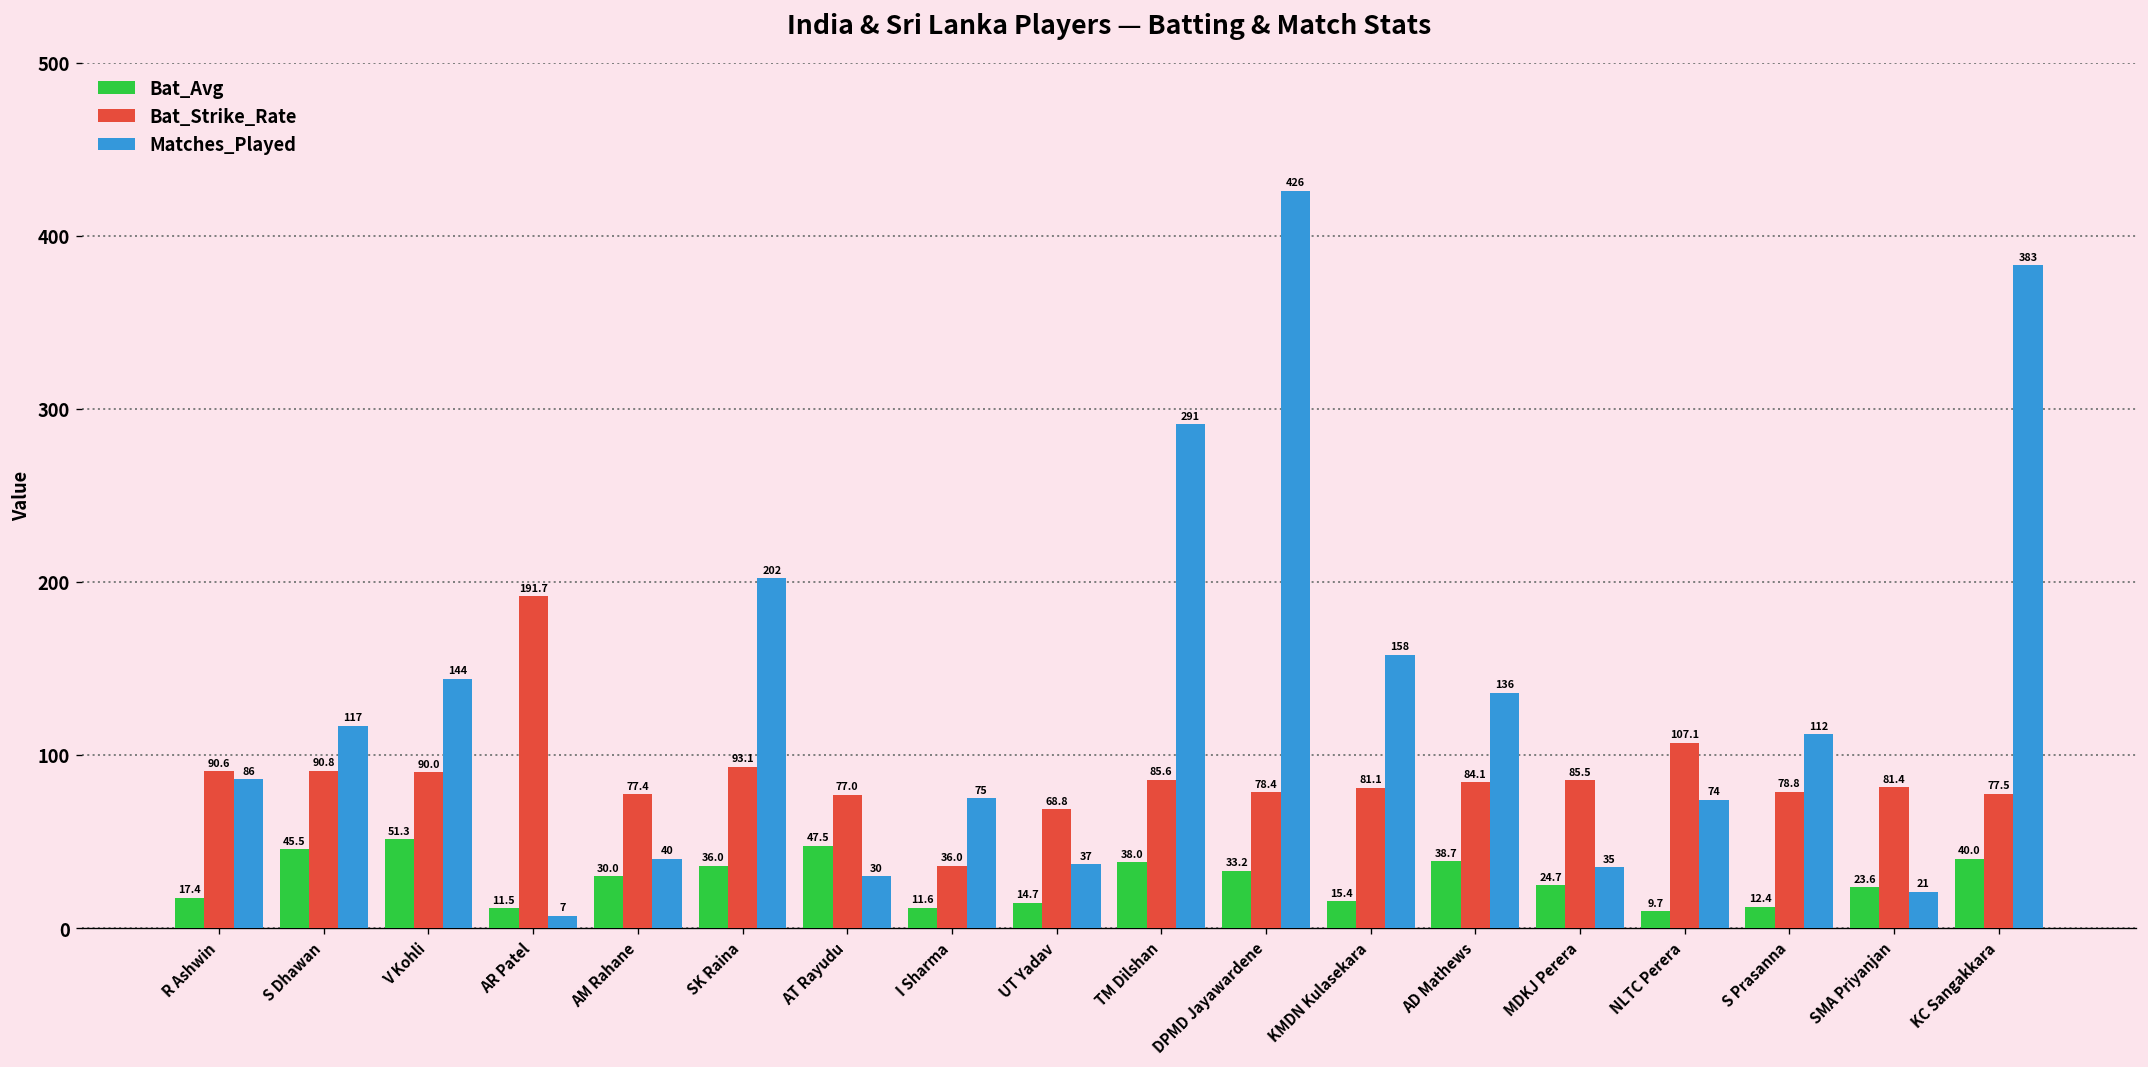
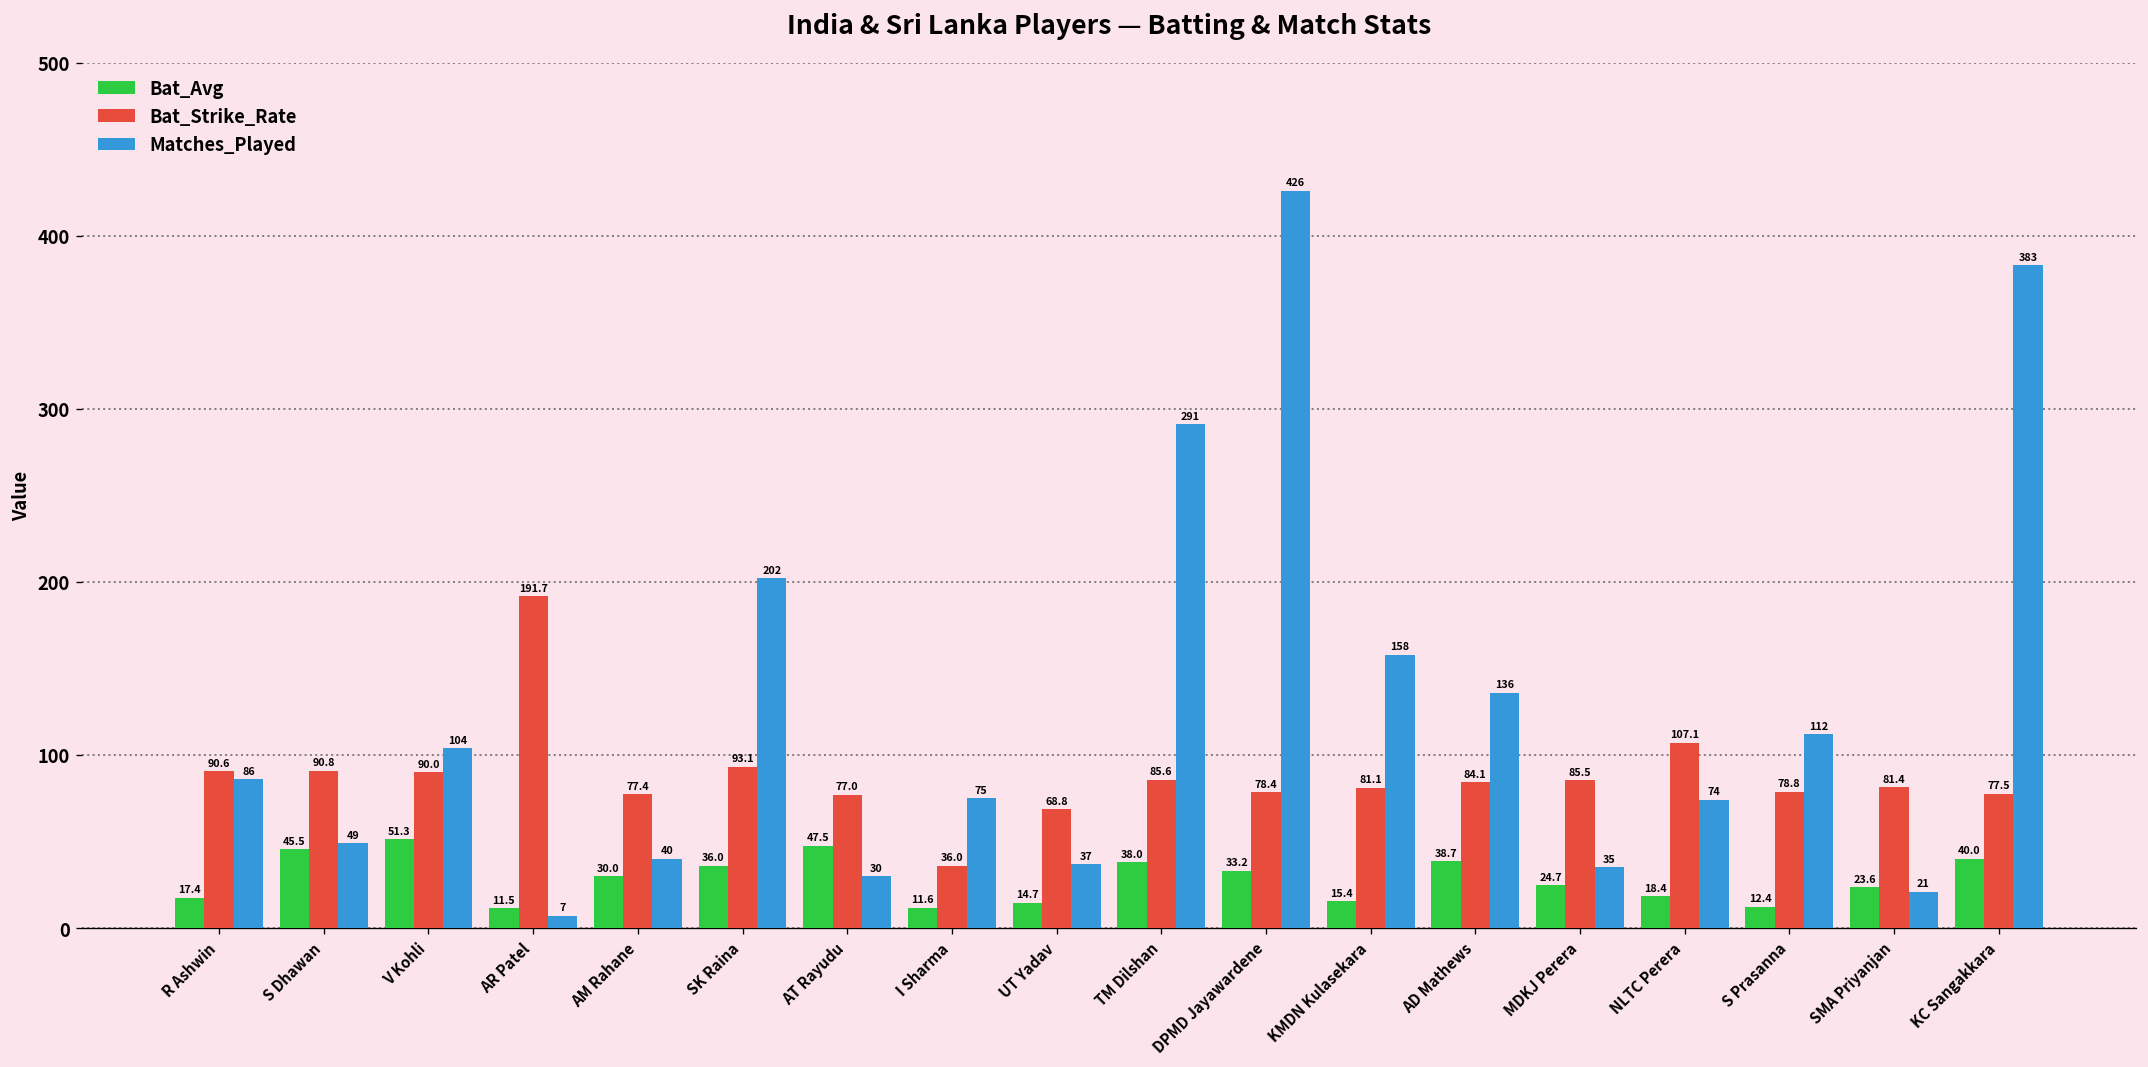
  {
    "Bat_Avg": {
      "R Ashwin": 17.4,
      "S Dhawan": 45.5,
      "V Kohli": 51.3,
      "AR Patel": 11.5,
      "AM Rahane": 30.0,
      "SK Raina": 36.0,
      "AT Rayudu": 47.5,
      "I Sharma": 11.6,
      "UT Yadav": 14.7,
      "TM Dilshan": 38.0,
      "DPMD Jayawardene": 33.2,
      "KMDN Kulasekara": 15.4,
      "AD Mathews": 38.7,
      "MDKJ Perera": 24.7,
-     "NLTC Perera": 9.7,
+     "NLTC Perera": 18.4,
      "S Prasanna": 12.4,
      "SMA Priyanjan": 23.6,
      "KC Sangakkara": 40.0
    },
    "Bat_Strike_Rate": {
      "R Ashwin": 90.6,
      "S Dhawan": 90.8,
      "V Kohli": 90.0,
      "AR Patel": 191.7,
      "AM Rahane": 77.4,
      "SK Raina": 93.1,
      "AT Rayudu": 77.0,
      "I Sharma": 36.0,
      "UT Yadav": 68.8,
      "TM Dilshan": 85.6,
      "DPMD Jayawardene": 78.4,
      "KMDN Kulasekara": 81.1,
      "AD Mathews": 84.1,
      "MDKJ Perera": 85.5,
      "NLTC Perera": 107.1,
      "S Prasanna": 78.8,
      "SMA Priyanjan": 81.4,
      "KC Sangakkara": 77.5
    },
    "Matches_Played": {
      "R Ashwin": 86,
-     "S Dhawan": 117,
-     "V Kohli": 144,
+     "S Dhawan": 49,
+     "V Kohli": 104,
      "AR Patel": 7,
      "AM Rahane": 40,
      "SK Raina": 202,
      "AT Rayudu": 30,
      "I Sharma": 75,
      "UT Yadav": 37,
      "TM Dilshan": 291,
      "DPMD Jayawardene": 426,
      "KMDN Kulasekara": 158,
      "AD Mathews": 136,
      "MDKJ Perera": 35,
      "NLTC Perera": 74,
      "S Prasanna": 112,
      "SMA Priyanjan": 21,
      "KC Sangakkara": 383
    }
  }
